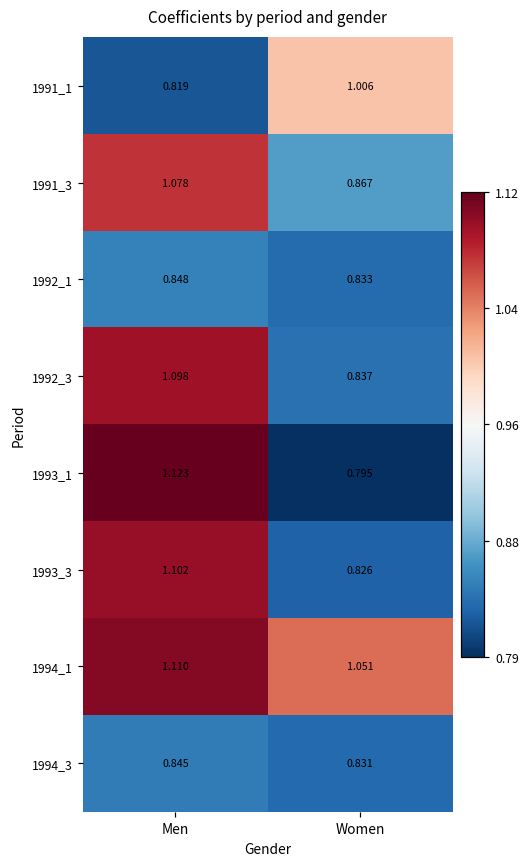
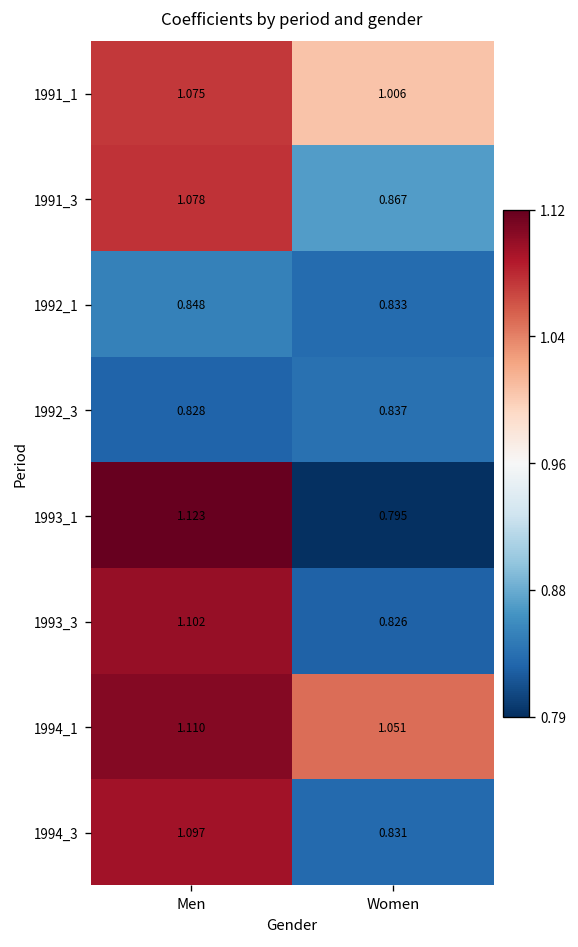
  {
    "1991_1": {
-     "Men": 0.819,
+     "Men": 1.075,
      "Women": 1.006
    },
    "1991_3": {
      "Men": 1.078,
      "Women": 0.867
    },
    "1992_1": {
      "Men": 0.848,
      "Women": 0.833
    },
    "1992_3": {
-     "Men": 1.098,
+     "Men": 0.828,
      "Women": 0.837
    },
    "1993_1": {
      "Men": 1.123,
      "Women": 0.795
    },
    "1993_3": {
      "Men": 1.102,
      "Women": 0.826
    },
    "1994_1": {
      "Men": 1.110,
      "Women": 1.051
    },
    "1994_3": {
-     "Men": 0.845,
+     "Men": 1.097,
      "Women": 0.831
    }
  }
